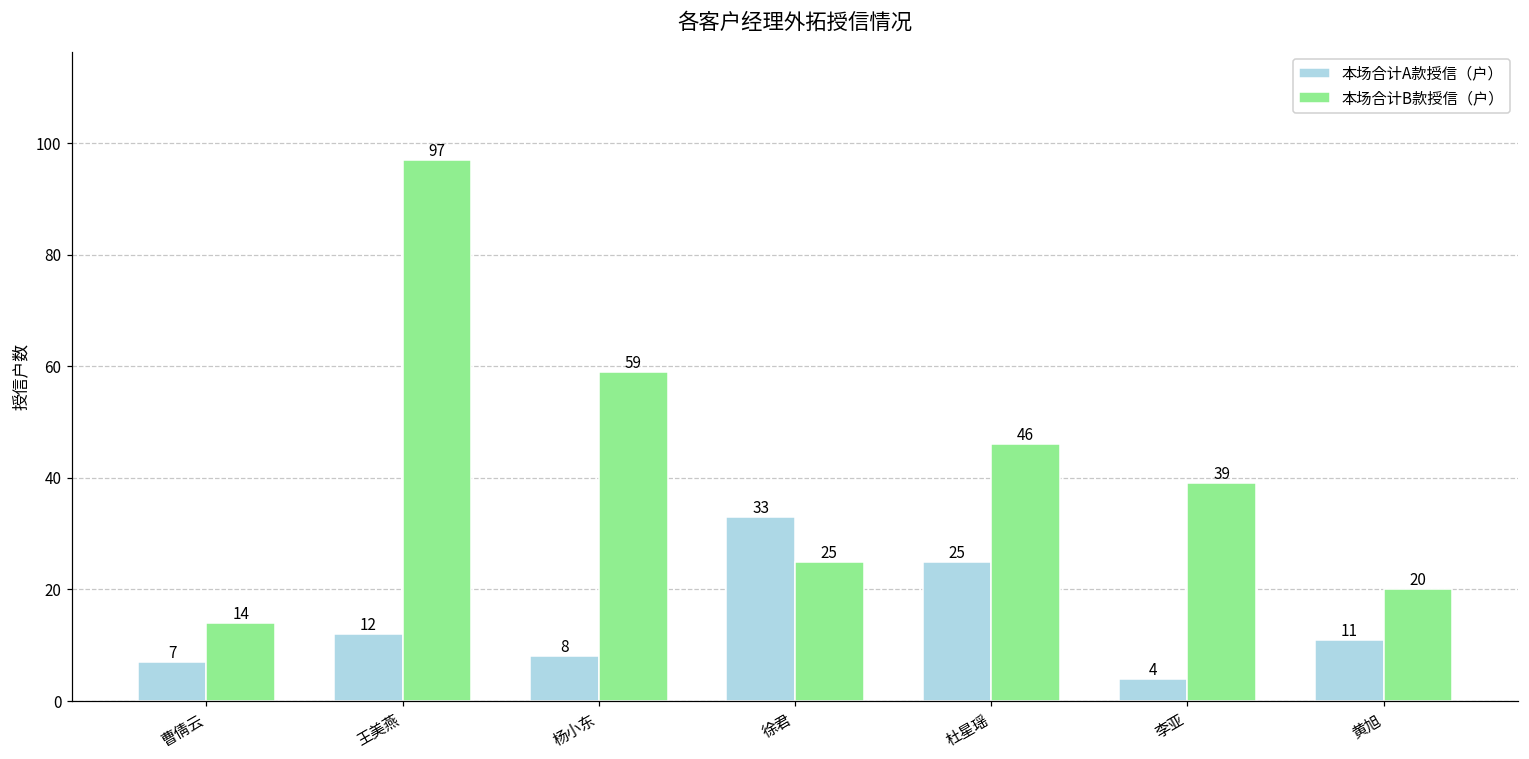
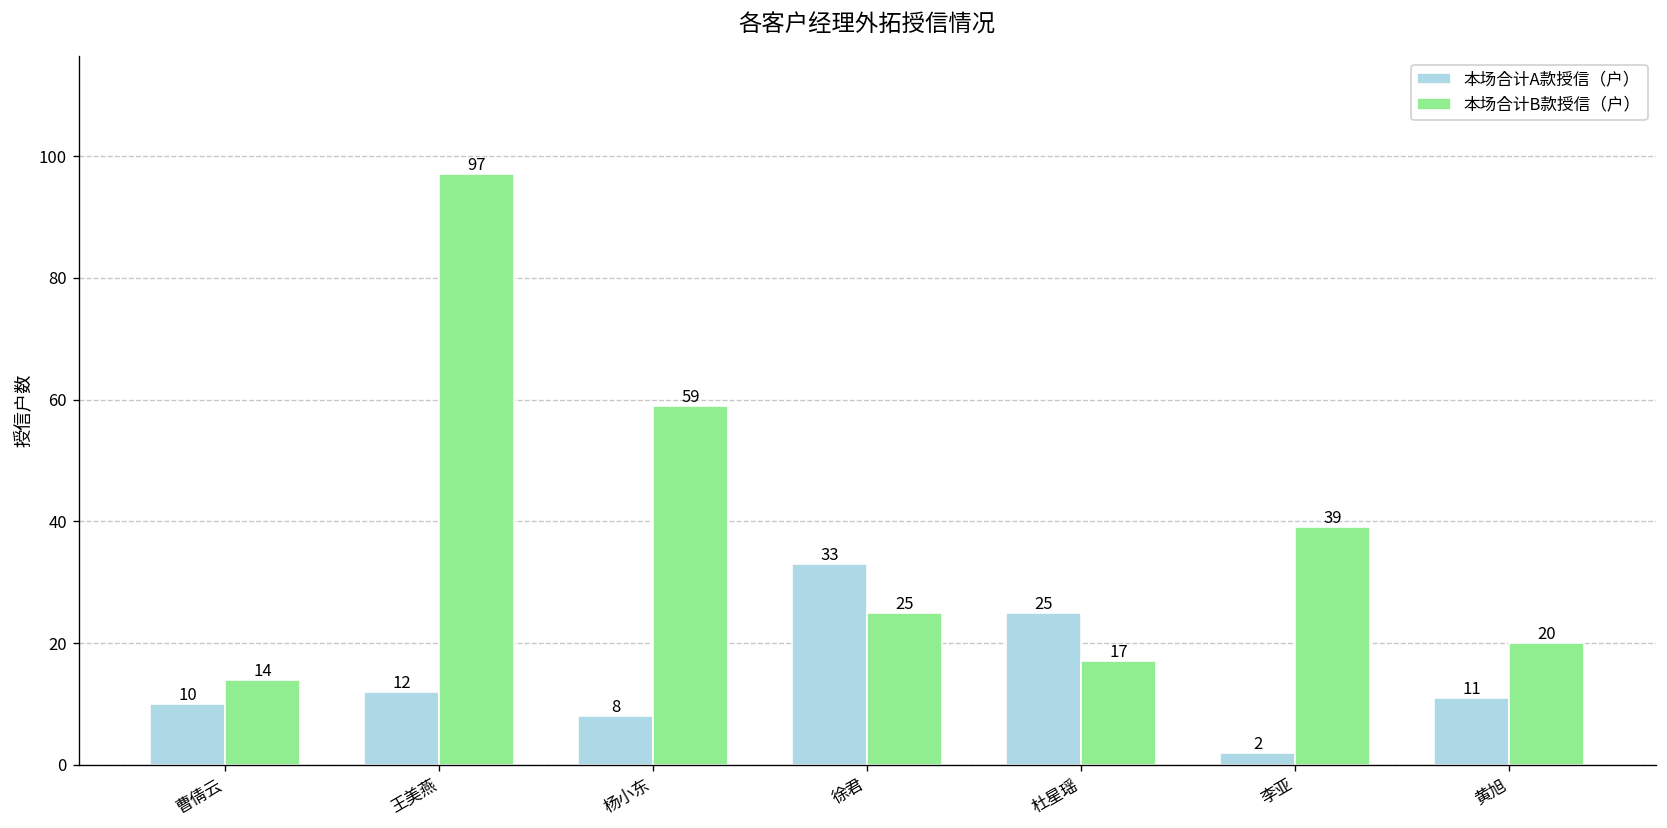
  {
    "本场合计A款授信（户）": {
-     "曹倩云": 7,
+     "曹倩云": 10,
      "王美燕": 12,
      "杨小东": 8,
      "徐君": 33,
      "杜星瑶": 25,
-     "李亚": 4,
+     "李亚": 2,
      "黄旭": 11
    },
    "本场合计B款授信（户）": {
      "曹倩云": 14,
      "王美燕": 97,
      "杨小东": 59,
      "徐君": 25,
-     "杜星瑶": 46,
+     "杜星瑶": 17,
      "李亚": 39,
      "黄旭": 20
    }
  }
